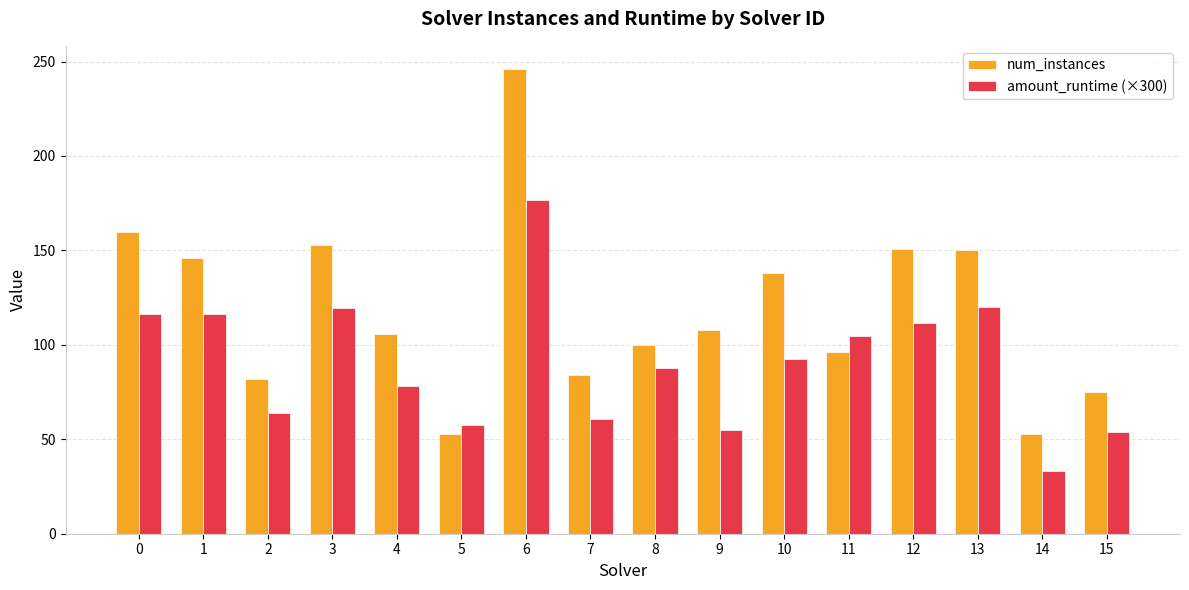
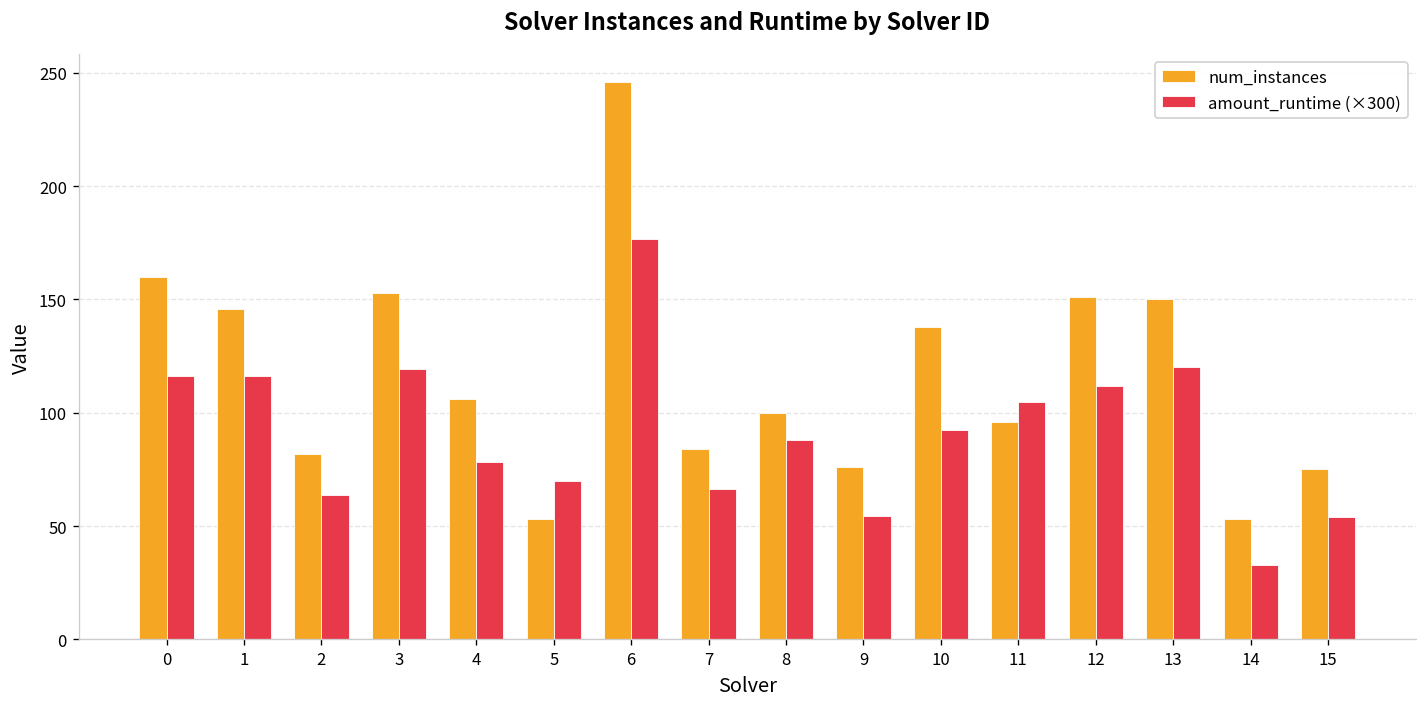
  {
    "num_instances": {
      "0": 160,
      "1": 146,
      "2": 82,
      "3": 153,
      "4": 106,
      "5": 53,
      "6": 246,
      "7": 84,
      "8": 100,
-     "9": 108,
+     "9": 76,
      "10": 138,
      "11": 96,
      "12": 151,
      "13": 150,
      "14": 53,
      "15": 75
    },
    "amount_runtime (×300)": {
      "0": 116,
      "1": 116,
      "2": 64,
      "3": 119,
      "4": 78,
-     "5": 57,
+     "5": 70,
      "6": 177,
-     "7": 61,
+     "7": 66,
      "8": 88,
      "9": 55,
      "10": 92,
      "11": 105,
      "12": 112,
      "13": 120,
      "14": 33,
      "15": 54
    }
  }
